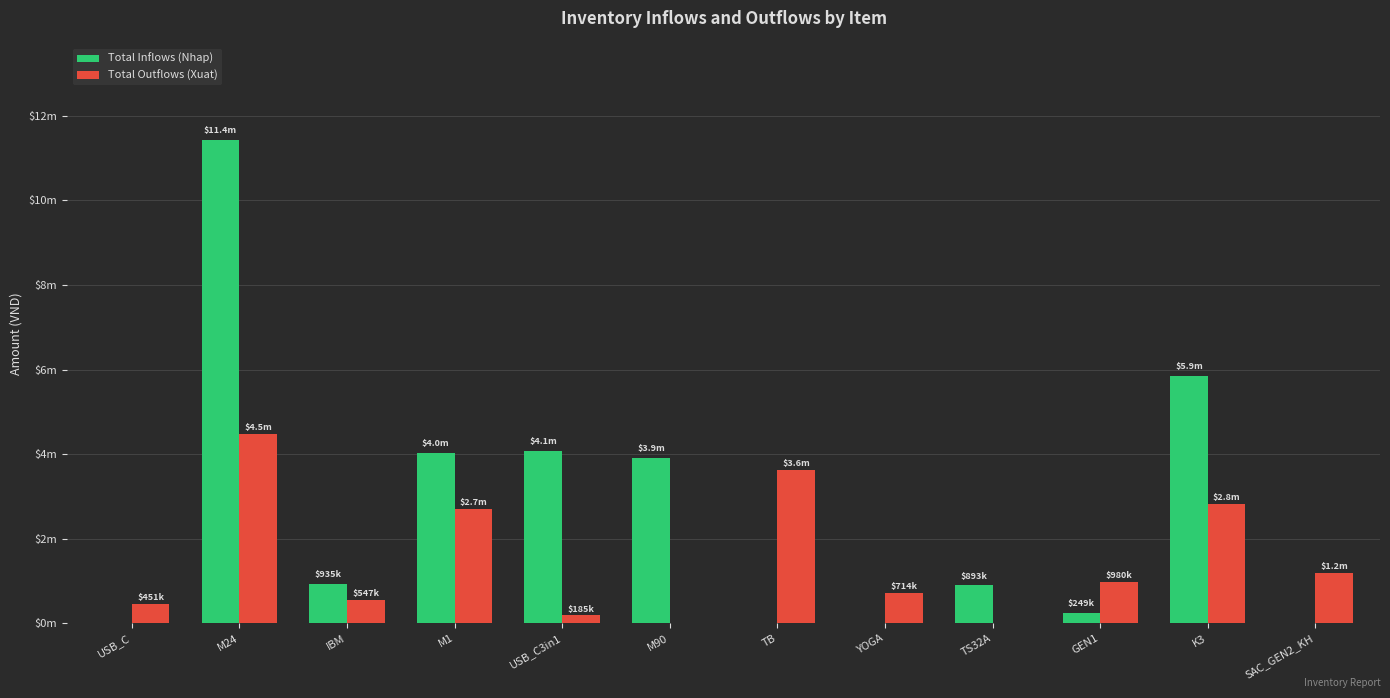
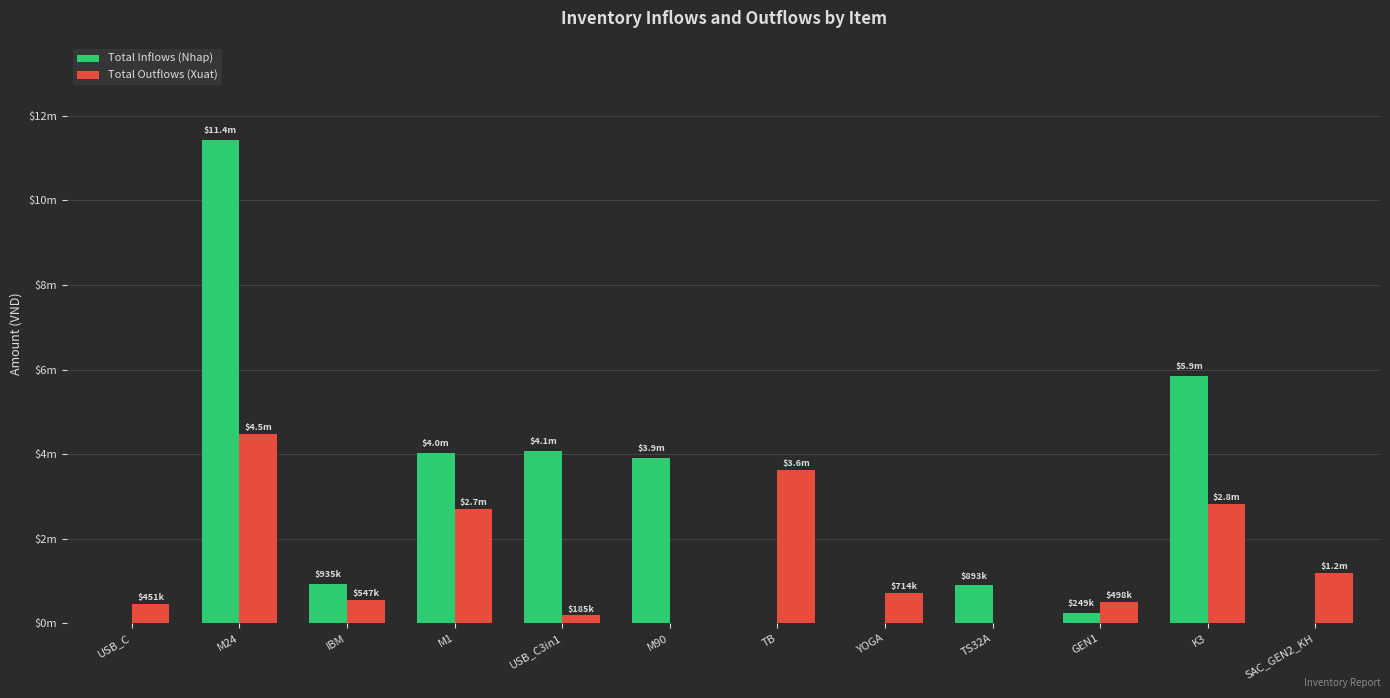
  {
    "Total Inflows (Nhap)": {
      "M24": "$11.4m",
      "IBM": "$935k",
      "M1": "$4.0m",
      "USB_C3in1": "$4.1m",
      "M90": "$3.9m",
      "TS32A": "$893k",
      "GEN1": "$249k",
      "K3": "$5.9m"
    },
    "Total Outflows (Xuat)": {
      "USB_C": "$451k",
      "M24": "$4.5m",
      "IBM": "$547k",
      "M1": "$2.7m",
      "USB_C3in1": "$185k",
      "TB": "$3.6m",
      "YOGA": "$714k",
-     "GEN1": "$980k",
+     "GEN1": "$498k",
      "K3": "$2.8m",
      "SAC_GEN2_KH": "$1.2m"
    }
  }
